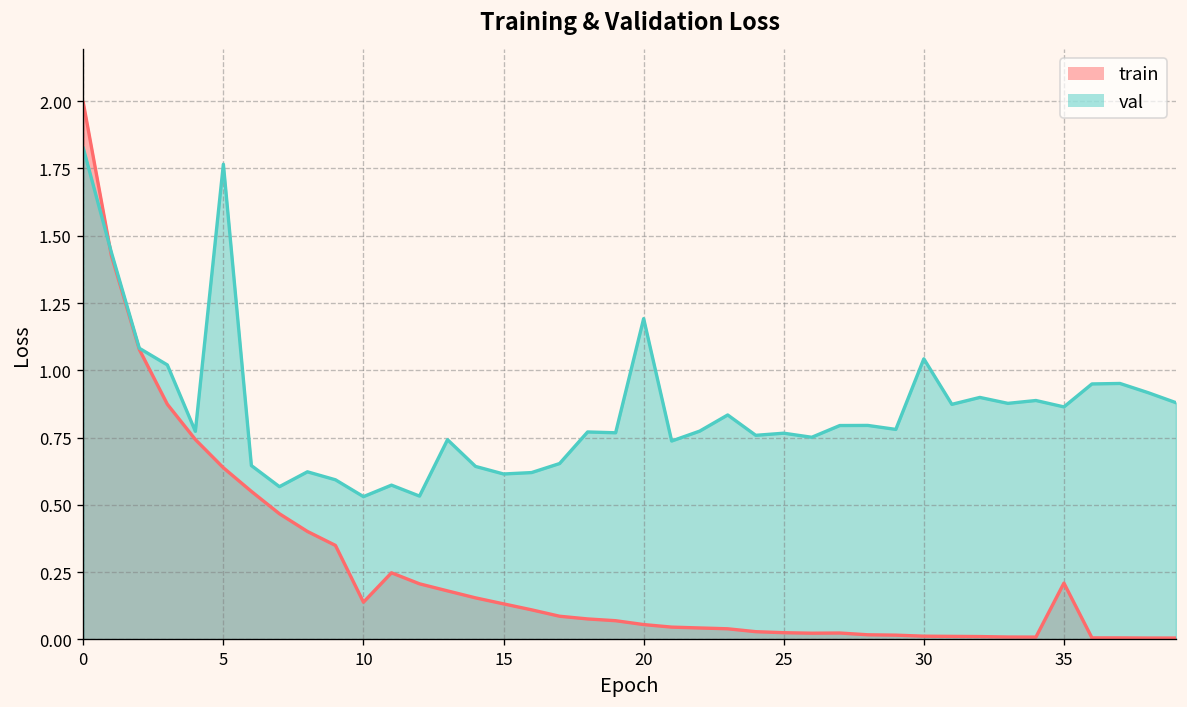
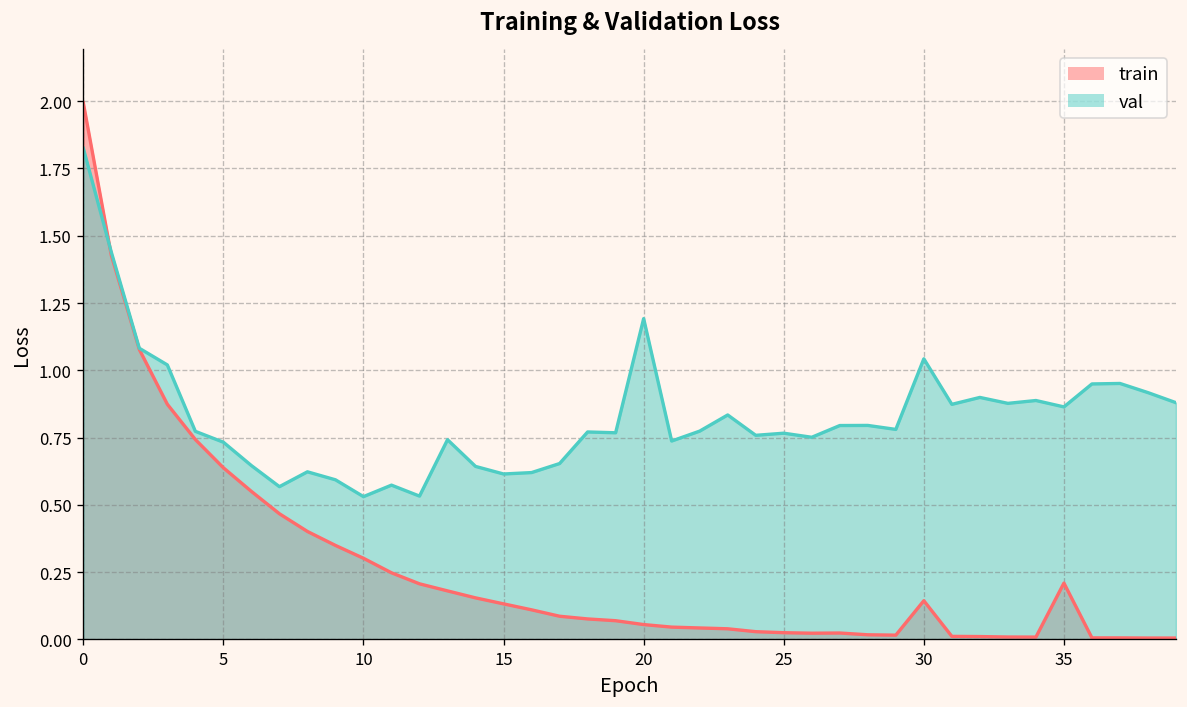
  {
    "train": {
      "0": 1.99,
      "5": 0.64,
-     "10": 0.14,
+     "10": 0.30,
      "15": 0.13,
      "20": 0.06,
      "25": 0.03,
-     "30": 0.01,
+     "30": 0.14,
      "35": 0.21
    },
    "val": {
      "0": 1.83,
-     "5": 1.77,
+     "5": 0.73,
      "10": 0.53,
      "15": 0.61,
      "20": 1.19,
      "25": 0.77,
      "30": 1.04,
      "35": 0.86
    }
  }
